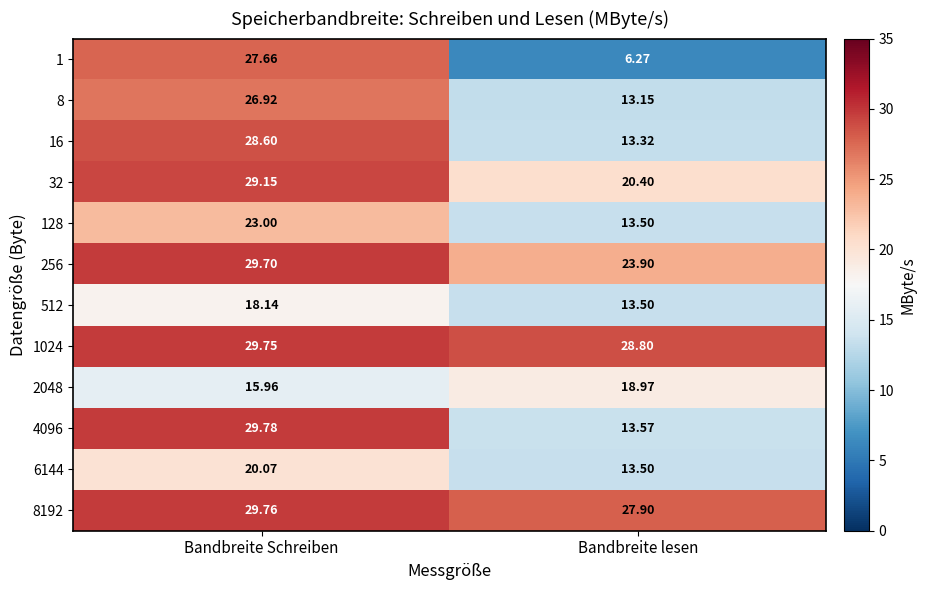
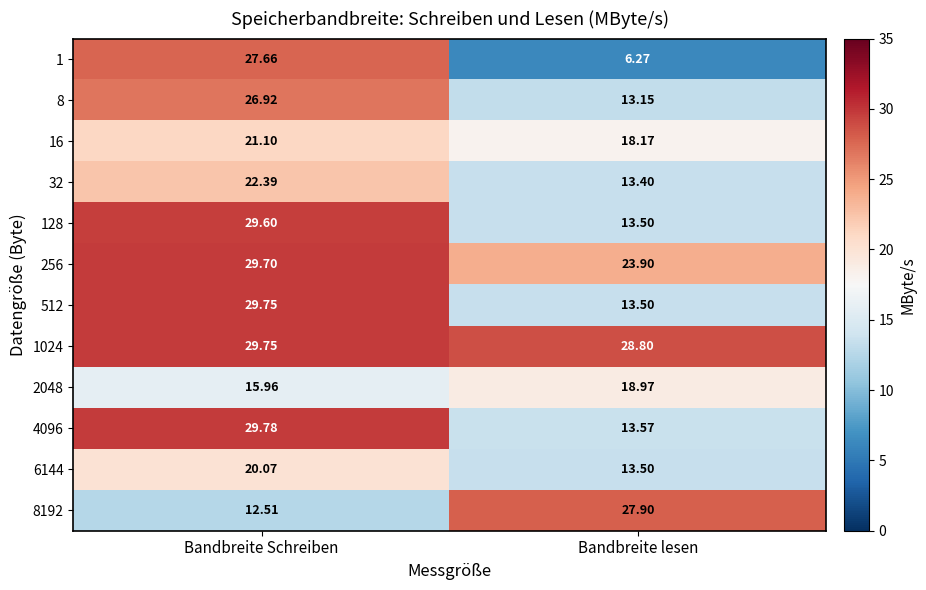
  {
    "1": {
      "Bandbreite Schreiben": 27.66,
      "Bandbreite lesen": 6.27
    },
    "8": {
      "Bandbreite Schreiben": 26.92,
      "Bandbreite lesen": 13.15
    },
    "16": {
-     "Bandbreite Schreiben": 28.60,
-     "Bandbreite lesen": 13.32
+     "Bandbreite Schreiben": 21.10,
+     "Bandbreite lesen": 18.17
    },
    "32": {
-     "Bandbreite Schreiben": 29.15,
-     "Bandbreite lesen": 20.40
+     "Bandbreite Schreiben": 22.39,
+     "Bandbreite lesen": 13.40
    },
    "128": {
-     "Bandbreite Schreiben": 23.00,
+     "Bandbreite Schreiben": 29.60,
      "Bandbreite lesen": 13.50
    },
    "256": {
      "Bandbreite Schreiben": 29.70,
      "Bandbreite lesen": 23.90
    },
    "512": {
-     "Bandbreite Schreiben": 18.14,
+     "Bandbreite Schreiben": 29.75,
      "Bandbreite lesen": 13.50
    },
    "1024": {
      "Bandbreite Schreiben": 29.75,
      "Bandbreite lesen": 28.80
    },
    "2048": {
      "Bandbreite Schreiben": 15.96,
      "Bandbreite lesen": 18.97
    },
    "4096": {
      "Bandbreite Schreiben": 29.78,
      "Bandbreite lesen": 13.57
    },
    "6144": {
      "Bandbreite Schreiben": 20.07,
      "Bandbreite lesen": 13.50
    },
    "8192": {
-     "Bandbreite Schreiben": 29.76,
+     "Bandbreite Schreiben": 12.51,
      "Bandbreite lesen": 27.90
    }
  }
